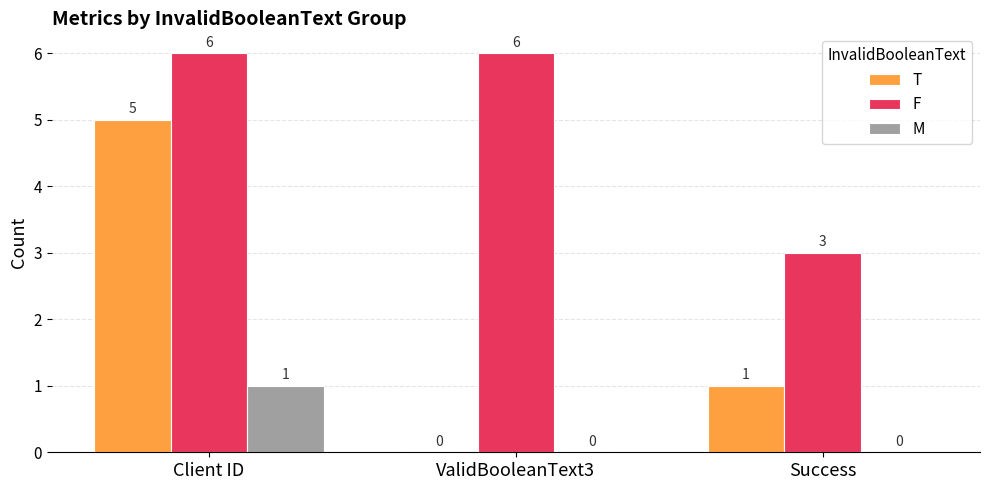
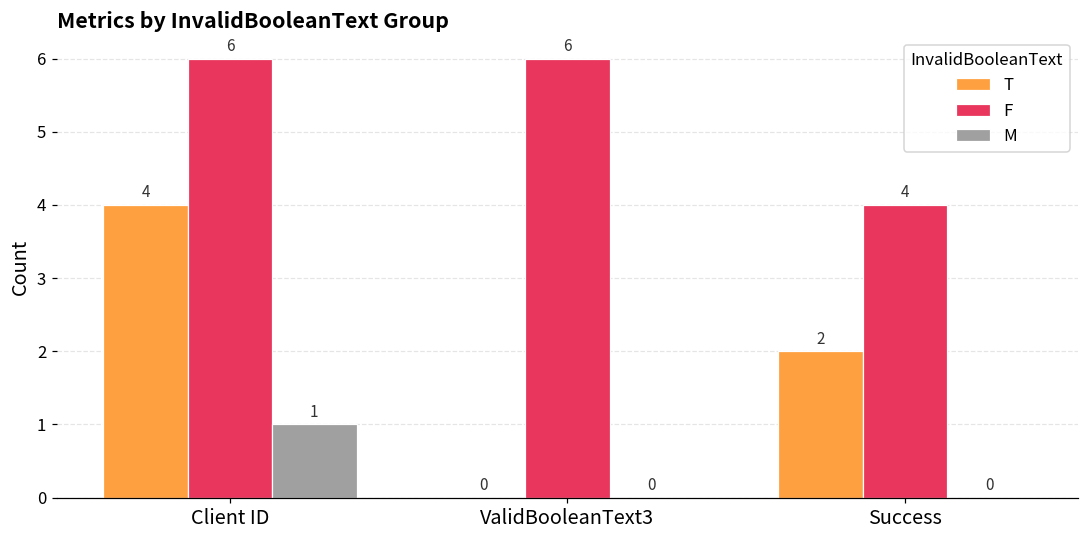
  {
    "T": {
-     "Client ID": 5,
+     "Client ID": 4,
      "ValidBooleanText3": 0,
-     "Success": 1
+     "Success": 2
    },
    "F": {
      "Client ID": 6,
      "ValidBooleanText3": 6,
-     "Success": 3
+     "Success": 4
    },
    "M": {
      "Client ID": 1,
      "ValidBooleanText3": 0,
      "Success": 0
    }
  }
